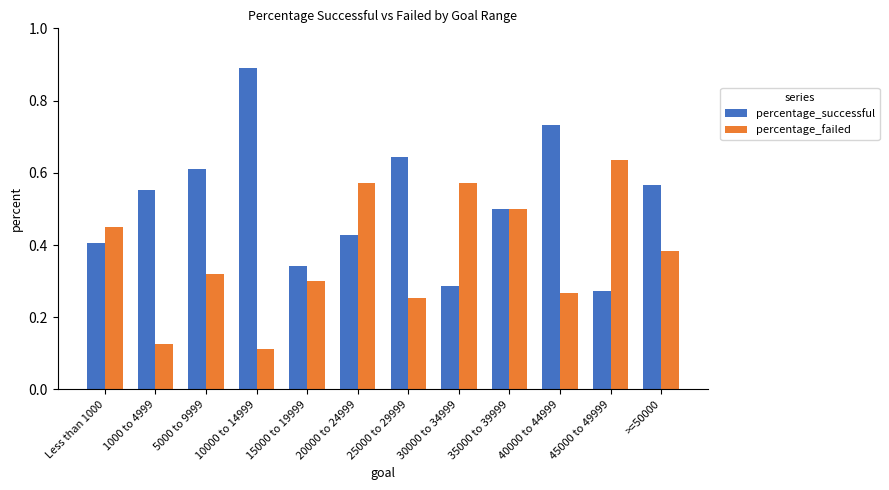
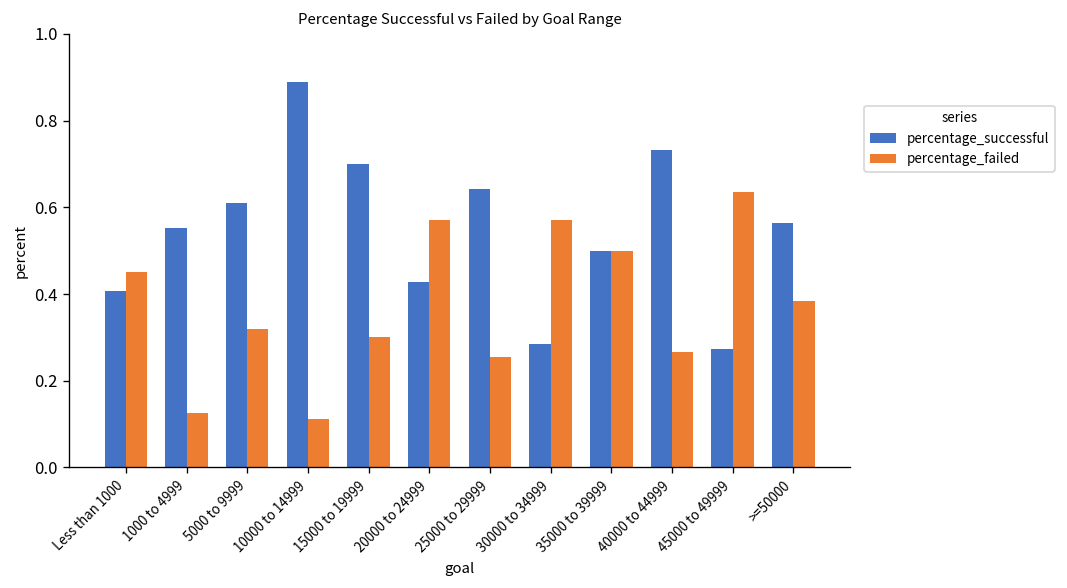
  {
    "percentage_successful": {
      "Less than 1000": 0.41,
      "1000 to 4999": 0.55,
      "5000 to 9999": 0.61,
      "10000 to 14999": 0.89,
-     "15000 to 19999": 0.34,
+     "15000 to 19999": 0.70,
      "20000 to 24999": 0.43,
      "25000 to 29999": 0.64,
      "30000 to 34999": 0.29,
      "35000 to 39999": 0.50,
      "40000 to 44999": 0.73,
      "45000 to 49999": 0.27,
      ">=50000": 0.56
    },
    "percentage_failed": {
      "Less than 1000": 0.45,
      "1000 to 4999": 0.13,
      "5000 to 9999": 0.32,
      "10000 to 14999": 0.11,
      "15000 to 19999": 0.30,
      "20000 to 24999": 0.57,
      "25000 to 29999": 0.25,
      "30000 to 34999": 0.57,
      "35000 to 39999": 0.50,
      "40000 to 44999": 0.27,
      "45000 to 49999": 0.64,
      ">=50000": 0.38
    }
  }
